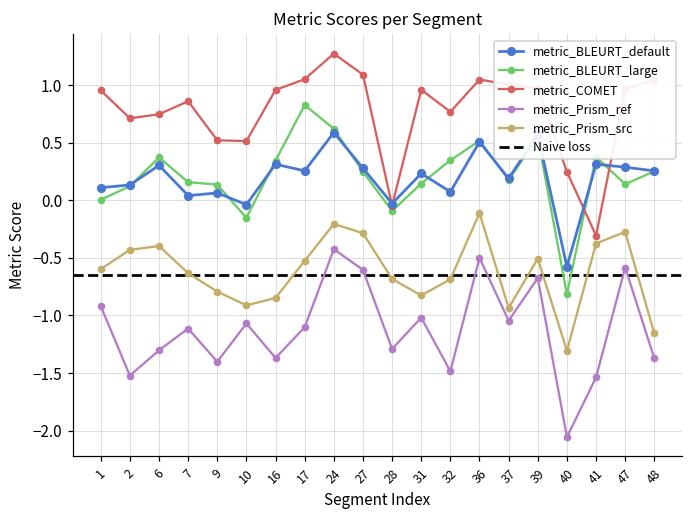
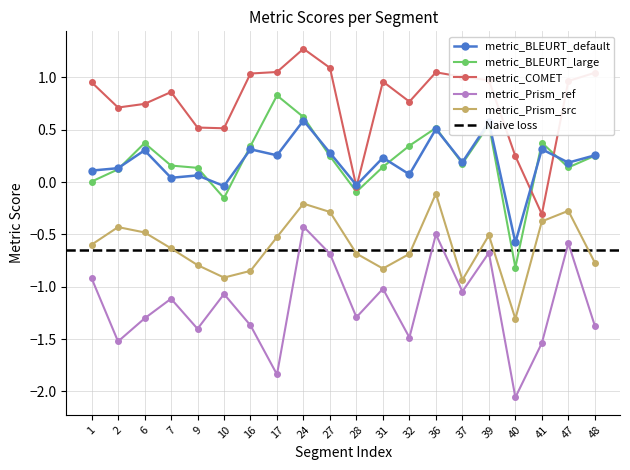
  {
    "metric_BLEURT_default": {
      "1": 0.11,
      "6": 0.30,
      "7": 0.04,
      "9": 0.06,
      "10": -0.04,
      "16": 0.31,
      "17": 0.26,
      "24": 0.59,
      "27": 0.28,
      "31": 0.23,
      "32": 0.07,
      "40": -0.58,
      "41": 0.31,
-     "47": 0.29
+     "47": 0.19
    },
    "metric_BLEURT_large": {
      "1": 0.00,
      "6": 0.37,
      "7": 0.16,
      "9": 0.14,
      "10": -0.15,
      "16": 0.34,
      "17": 0.83,
      "24": 0.62,
      "27": 0.25,
      "28": -0.09,
      "31": 0.14,
      "32": 0.35,
      "40": -0.82,
      "41": 0.38,
      "47": 0.14
    },
    "metric_COMET": {
      "1": 0.95,
      "2": 0.71,
      "6": 0.75,
      "7": 0.86,
      "9": 0.52,
      "10": 0.51,
-     "16": 0.96,
+     "16": 1.04,
      "17": 1.05,
      "24": 1.27,
      "27": 1.09,
      "31": 0.96,
      "32": 0.77,
      "36": 1.05,
      "40": 0.25,
      "41": -0.31
    },
    "metric_Prism_ref": {
      "1": -0.92,
      "2": -1.52,
      "6": -1.30,
      "7": -1.11,
      "9": -1.40,
      "10": -1.07,
      "16": -1.37,
-     "17": -1.10,
+     "17": -1.84,
      "24": -0.42,
-     "27": -0.60,
+     "27": -0.69,
      "28": -1.29,
      "31": -1.02,
      "32": -1.49,
      "36": -0.50,
      "37": -1.05,
      "39": -0.68,
      "40": -2.06,
      "41": -1.54,
      "47": -0.58,
      "48": -1.37
    },
    "metric_Prism_src": {
      "1": -0.60,
      "2": -0.43,
-     "6": -0.40,
+     "6": -0.48,
      "7": -0.63,
      "9": -0.79,
      "10": -0.91,
      "16": -0.85,
      "17": -0.53,
      "24": -0.21,
      "27": -0.29,
      "28": -0.68,
      "31": -0.83,
      "32": -0.69,
      "36": -0.11,
      "37": -0.93,
      "39": -0.51,
      "40": -1.31,
      "41": -0.38,
      "47": -0.27,
-     "48": -1.16
+     "48": -0.77
    }
  }
